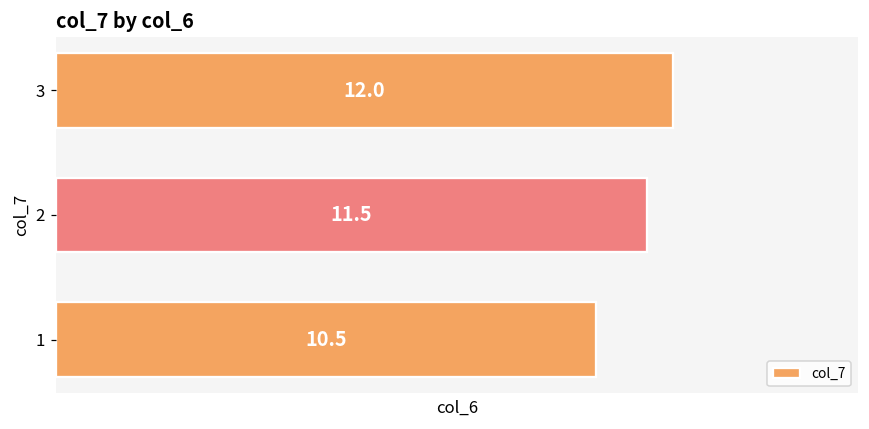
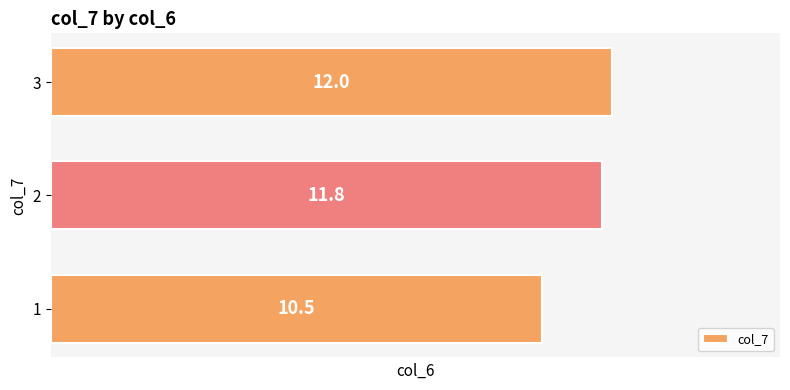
  {
    "3": 12.0,
-   "2": 11.5,
+   "2": 11.8,
    "1": 10.5
  }
